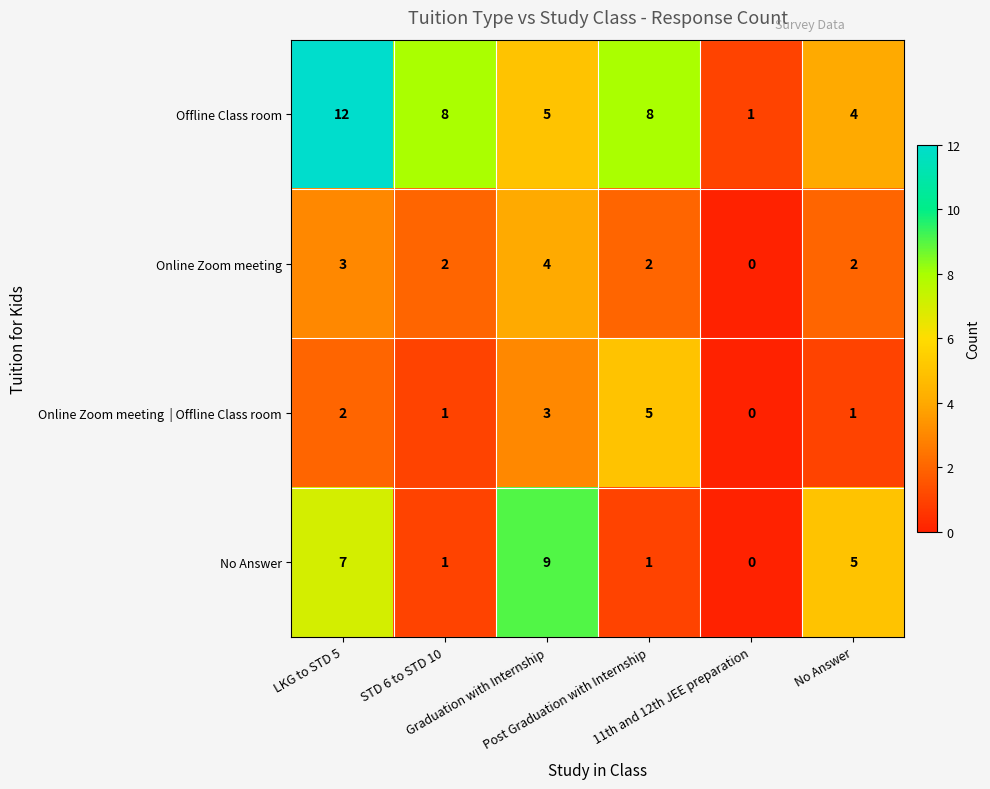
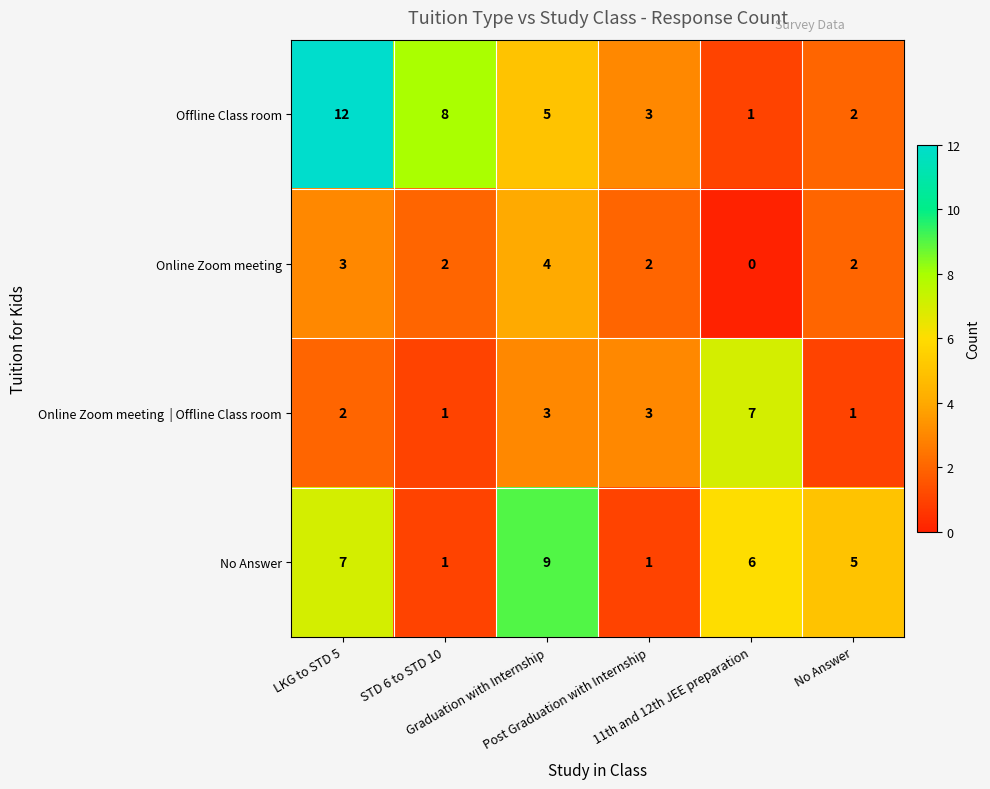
  {
    "Offline Class room": {
      "LKG to STD 5": 12,
      "STD 6 to STD 10": 8,
      "Graduation with Internship": 5,
-     "Post Graduation with Internship": 8,
+     "Post Graduation with Internship": 3,
      "11th and 12th JEE preparation": 1,
-     "No Answer": 4
+     "No Answer": 2
    },
    "Online Zoom meeting": {
      "LKG to STD 5": 3,
      "STD 6 to STD 10": 2,
      "Graduation with Internship": 4,
      "Post Graduation with Internship": 2,
      "11th and 12th JEE preparation": 0,
      "No Answer": 2
    },
    "Online Zoom meeting | Offline Class room": {
      "LKG to STD 5": 2,
      "STD 6 to STD 10": 1,
      "Graduation with Internship": 3,
-     "Post Graduation with Internship": 5,
-     "11th and 12th JEE preparation": 0,
+     "Post Graduation with Internship": 3,
+     "11th and 12th JEE preparation": 7,
      "No Answer": 1
    },
    "No Answer": {
      "LKG to STD 5": 7,
      "STD 6 to STD 10": 1,
      "Graduation with Internship": 9,
      "Post Graduation with Internship": 1,
-     "11th and 12th JEE preparation": 0,
+     "11th and 12th JEE preparation": 6,
      "No Answer": 5
    }
  }
